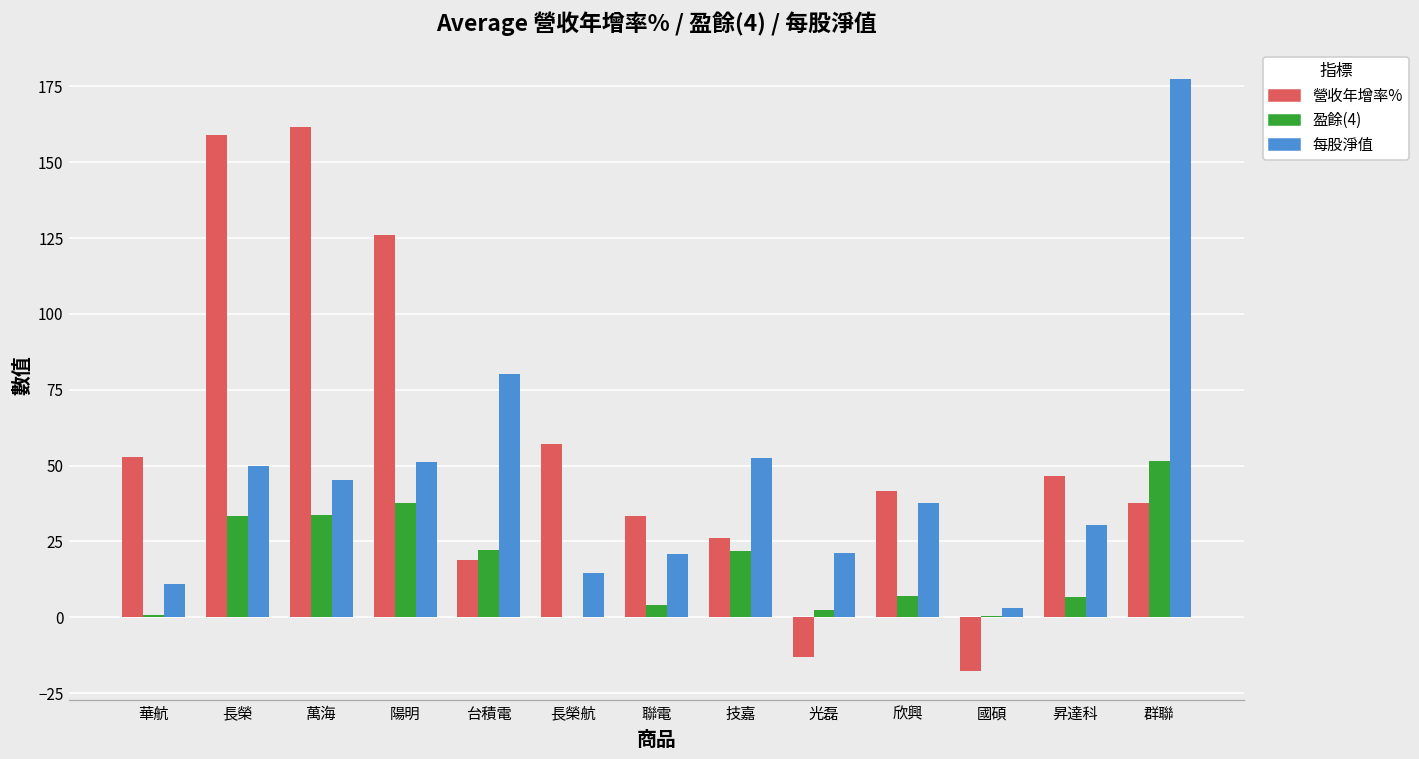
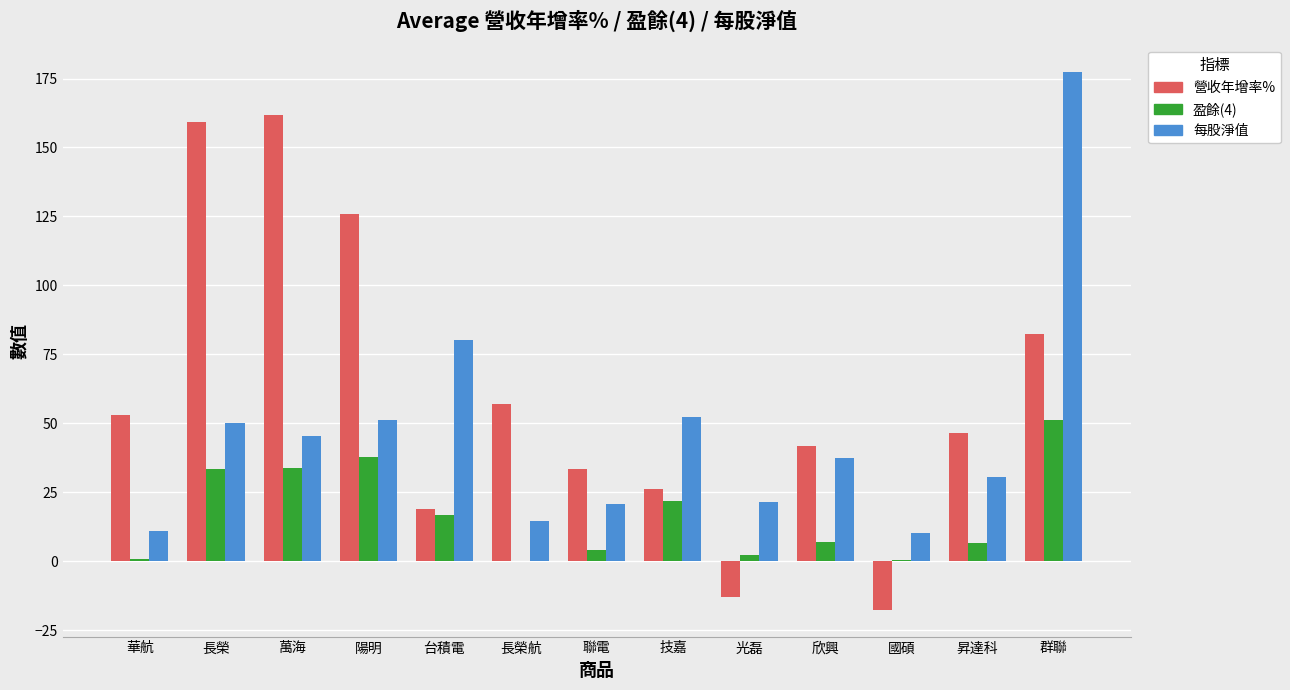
  {
    "營收年增率%": {
      "華航": 53,
      "長榮": 159,
      "萬海": 162,
      "陽明": 126,
      "台積電": 19,
      "長榮航": 57,
      "聯電": 34,
      "技嘉": 26,
      "光磊": -13,
      "欣興": 42,
      "國碩": -18,
      "昇達科": 47,
-     "群聯": 38
+     "群聯": 82
    },
    "盈餘(4)": {
      "長榮": 34,
      "萬海": 34,
      "陽明": 38,
-     "台積電": 22,
+     "台積電": 17,
      "聯電": 4,
      "技嘉": 22,
      "光磊": 2,
      "欣興": 7,
      "昇達科": 7,
      "群聯": 51
    },
    "每股淨值": {
      "華航": 11,
      "長榮": 50,
      "萬海": 45,
      "陽明": 51,
      "台積電": 80,
      "長榮航": 15,
      "聯電": 21,
      "技嘉": 52,
      "光磊": 21,
      "欣興": 38,
-     "國碩": 3,
+     "國碩": 10,
      "昇達科": 31,
      "群聯": 178
    }
  }
